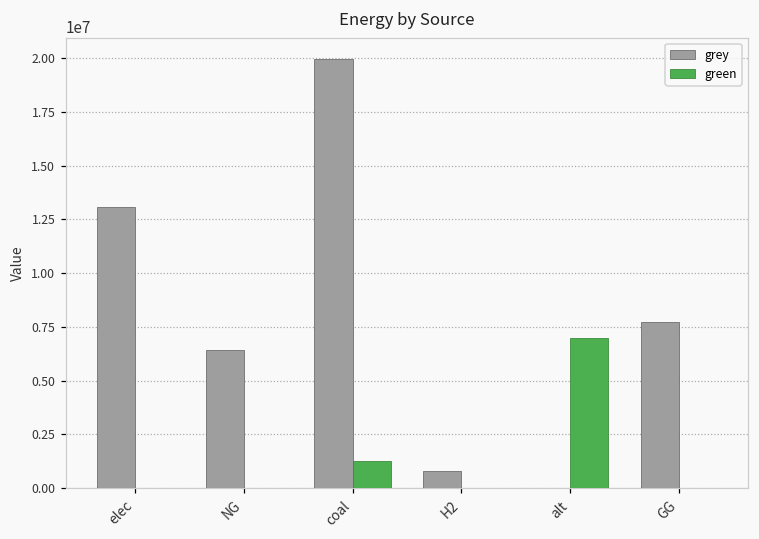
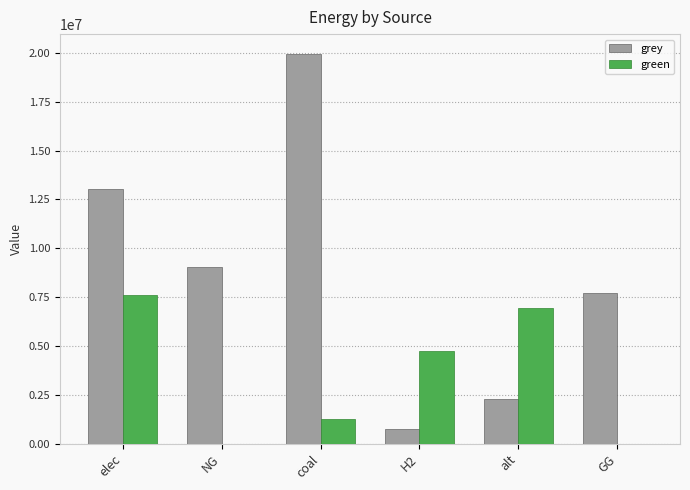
  {
    "grey": {
      "elec": 13100000,
-     "NG": 6400000,
+     "NG": 9000000,
      "coal": 20000000,
      "H2": 800000,
-     "alt": 0,
+     "alt": 2300000,
      "GG": 7700000
    },
    "green": {
-     "elec": 0,
+     "elec": 7600000,
      "NG": 0,
      "coal": 1300000,
-     "H2": 0,
+     "H2": 4700000,
      "alt": 7000000,
      "GG": 0
    }
  }
